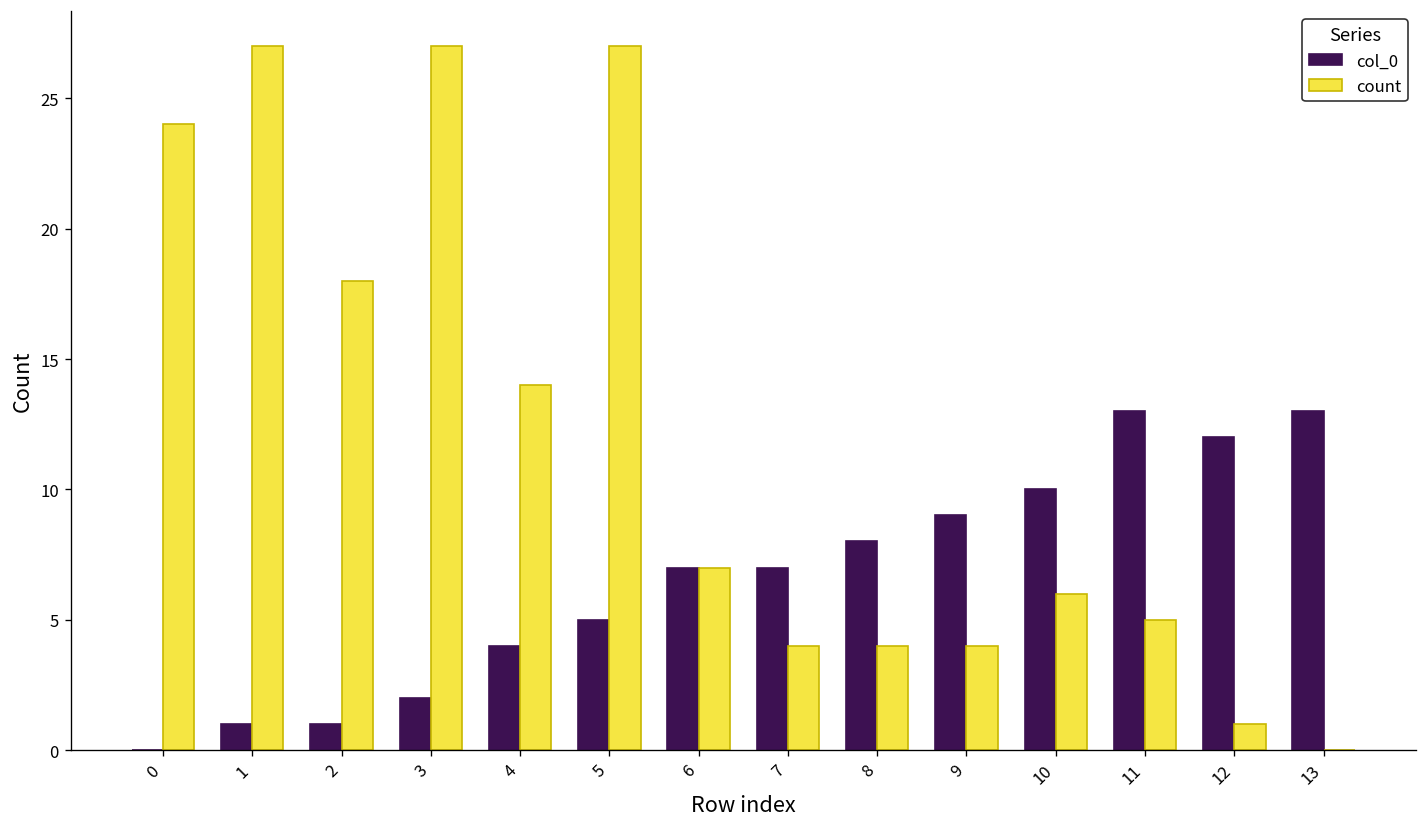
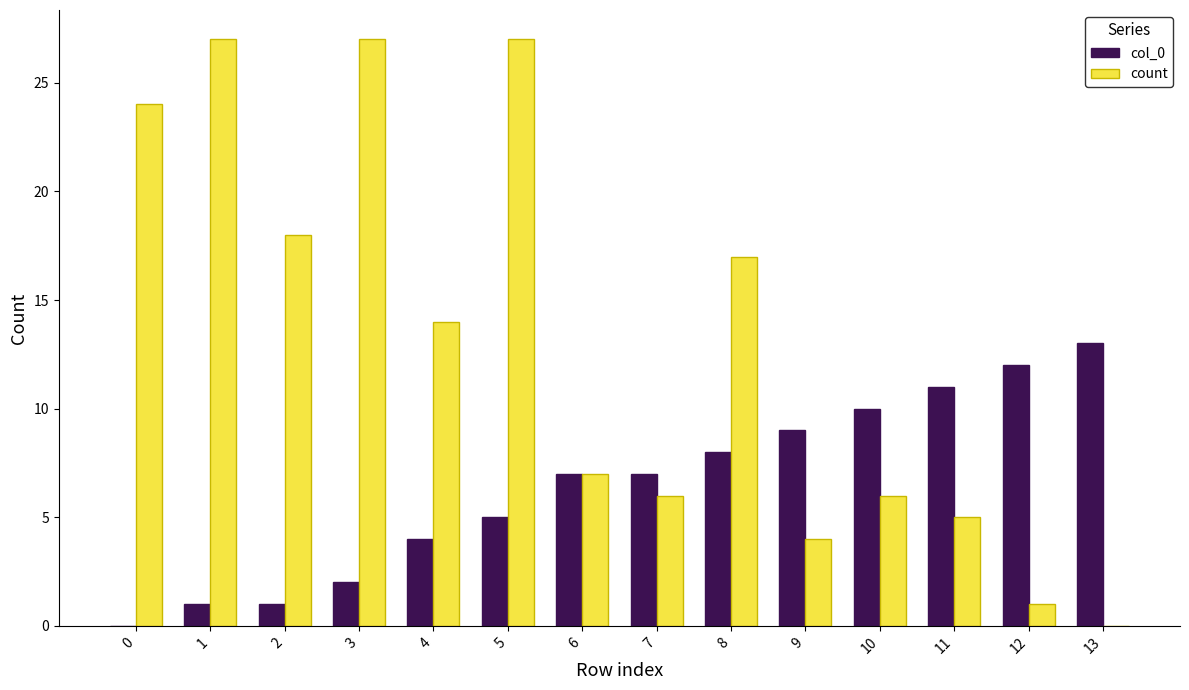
  {
    "col_0": {
      "0": 0,
      "1": 1,
      "2": 1,
      "3": 2,
      "4": 4,
      "5": 5,
      "6": 7,
      "7": 7,
      "8": 8,
      "9": 9,
      "10": 10,
-     "11": 13,
+     "11": 11,
      "12": 12,
      "13": 13
    },
    "count": {
      "0": 24,
      "1": 27,
      "2": 18,
      "3": 27,
      "4": 14,
      "5": 27,
      "6": 7,
-     "7": 4,
-     "8": 4,
+     "7": 6,
+     "8": 17,
      "9": 4,
      "10": 6,
      "11": 5,
      "12": 1,
      "13": 0
    }
  }
